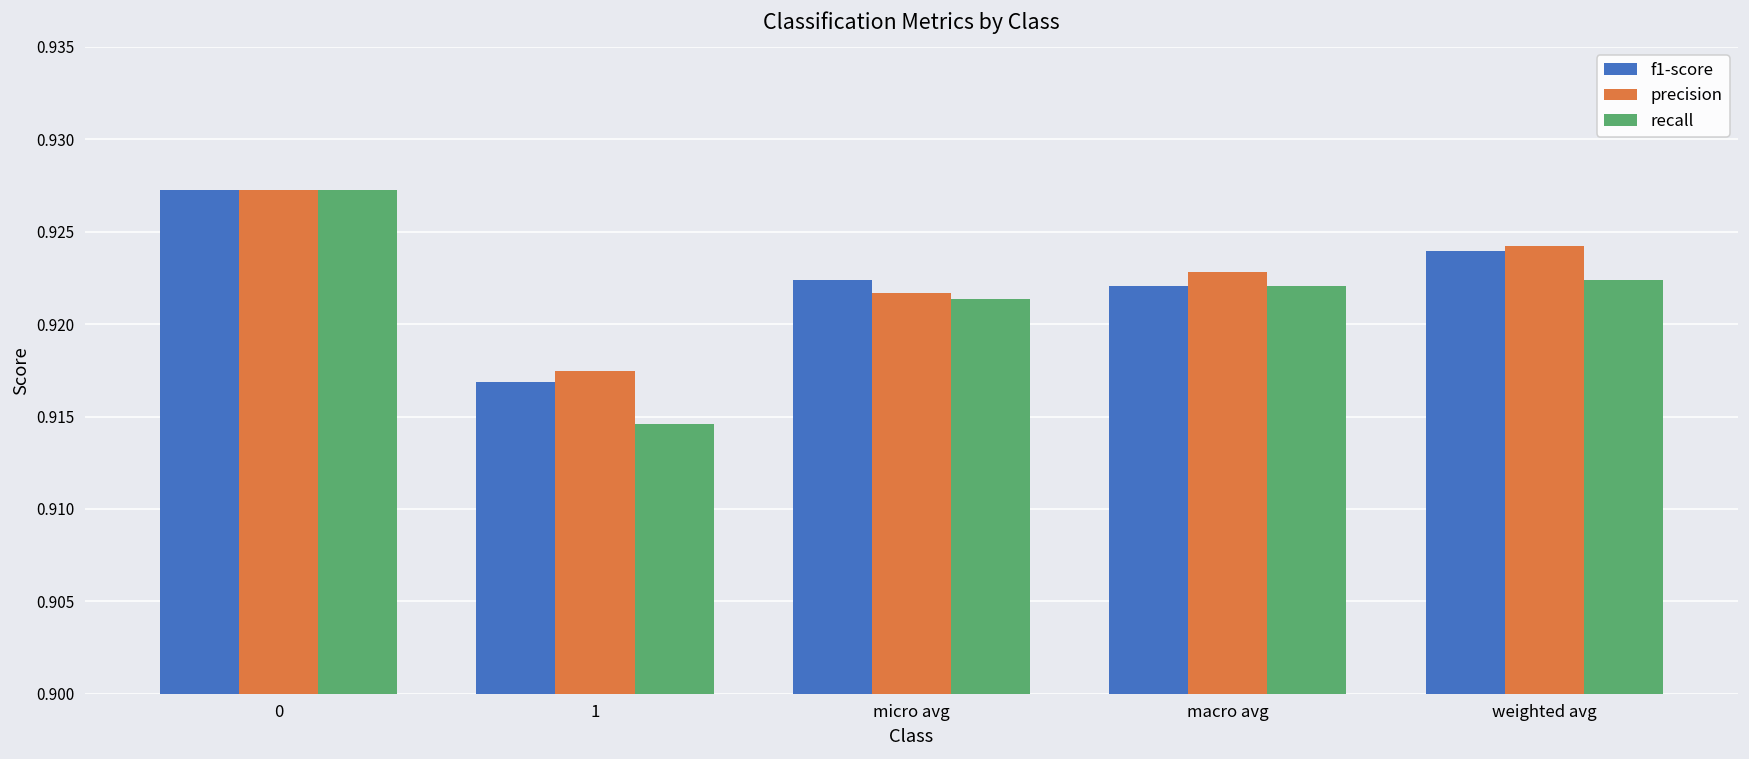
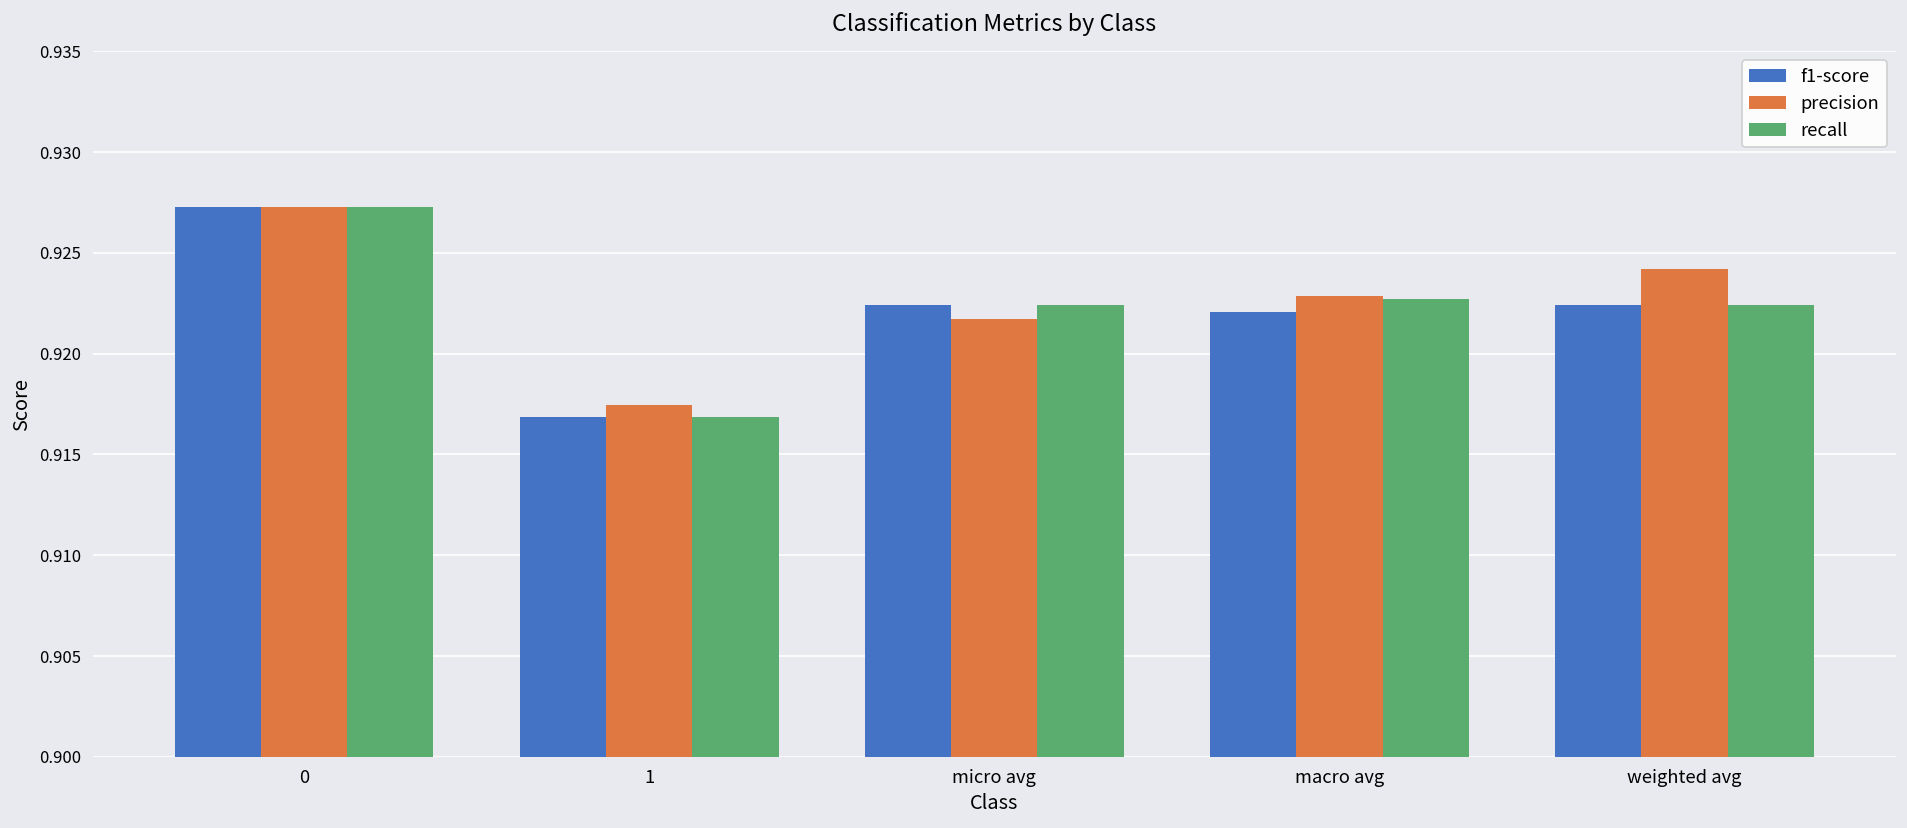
  {
    "f1-score": {
      "0": 0.9273,
      "1": 0.9169,
      "micro avg": 0.9224,
      "macro avg": 0.9221,
-     "weighted avg": 0.9240
+     "weighted avg": 0.9224
    },
    "precision": {
      "0": 0.9273,
      "1": 0.9174,
      "micro avg": 0.9217,
      "macro avg": 0.9228,
      "weighted avg": 0.9242
    },
    "recall": {
      "0": 0.9273,
-     "1": 0.9146,
-     "micro avg": 0.9214,
-     "macro avg": 0.9221,
+     "1": 0.9169,
+     "micro avg": 0.9224,
+     "macro avg": 0.9227,
      "weighted avg": 0.9224
    }
  }
